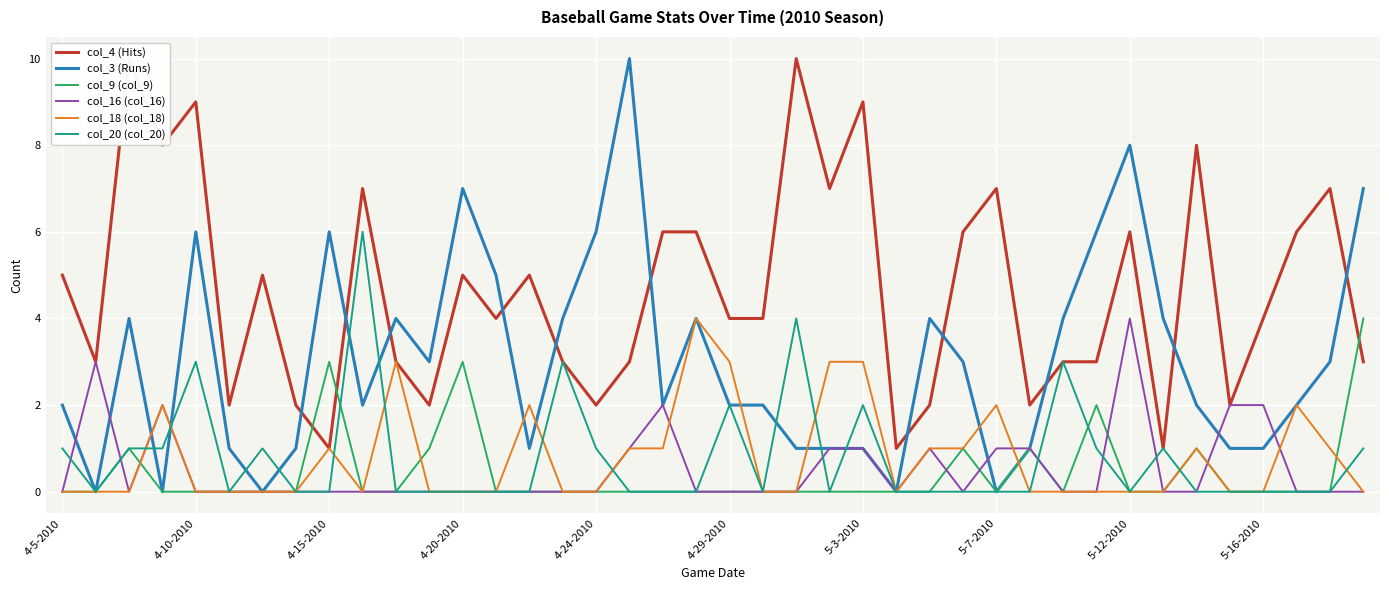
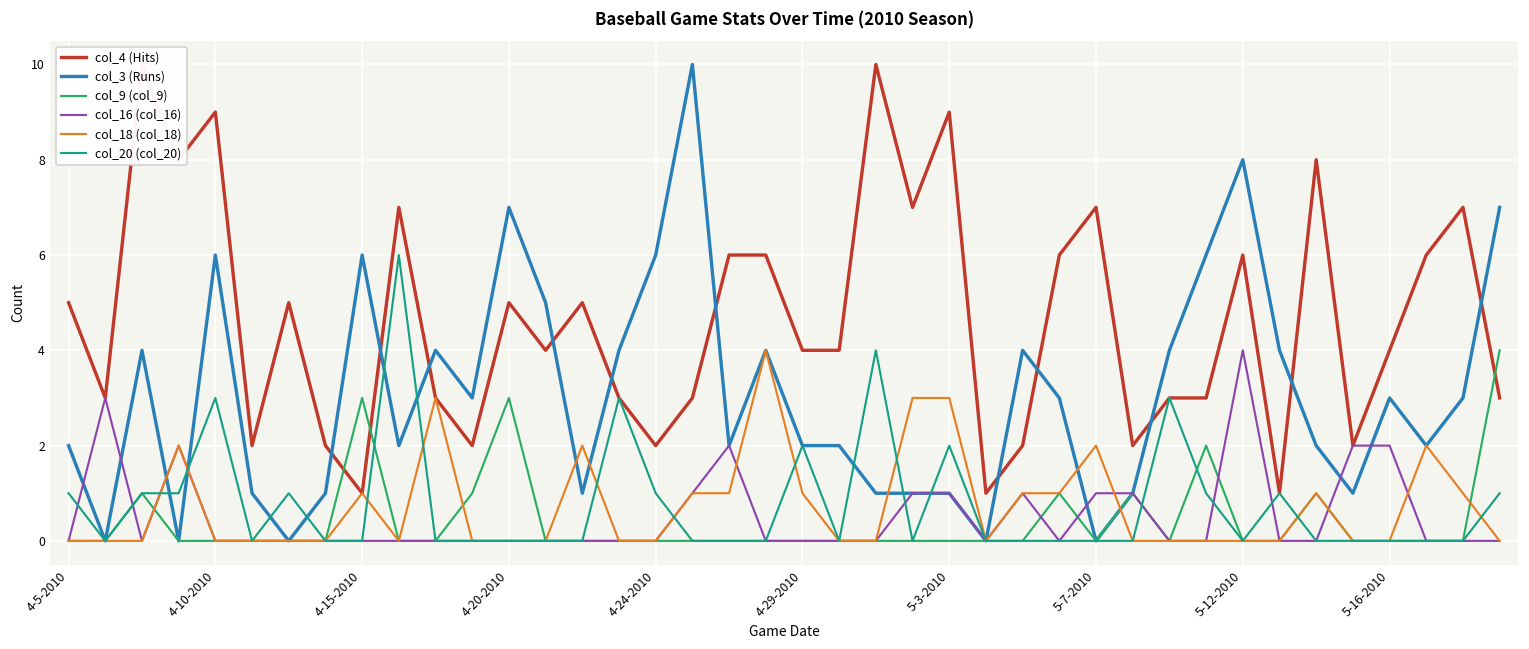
  {
    "col_4 (Hits)": {
      "4-5-2010": 5,
      "4-10-2010": 9,
      "4-20-2010": 5,
      "4-24-2010": 2,
      "4-29-2010": 4,
      "5-3-2010": 9,
      "5-7-2010": 7,
      "5-12-2010": 6,
      "5-16-2010": 4
    },
    "col_3 (Runs)": {
      "4-5-2010": 2,
      "4-10-2010": 6,
      "4-15-2010": 6,
      "4-20-2010": 7,
      "4-24-2010": 6,
      "5-12-2010": 8,
-     "5-16-2010": 1
+     "5-16-2010": 3
    },
    "col_16 (col_16)": {
      "5-7-2010": 1,
      "5-12-2010": 4,
      "5-16-2010": 2
    },
    "col_18 (col_18)": {
-     "4-29-2010": 3,
+     "4-29-2010": 1,
      "5-3-2010": 3,
      "5-7-2010": 2
    }
  }
